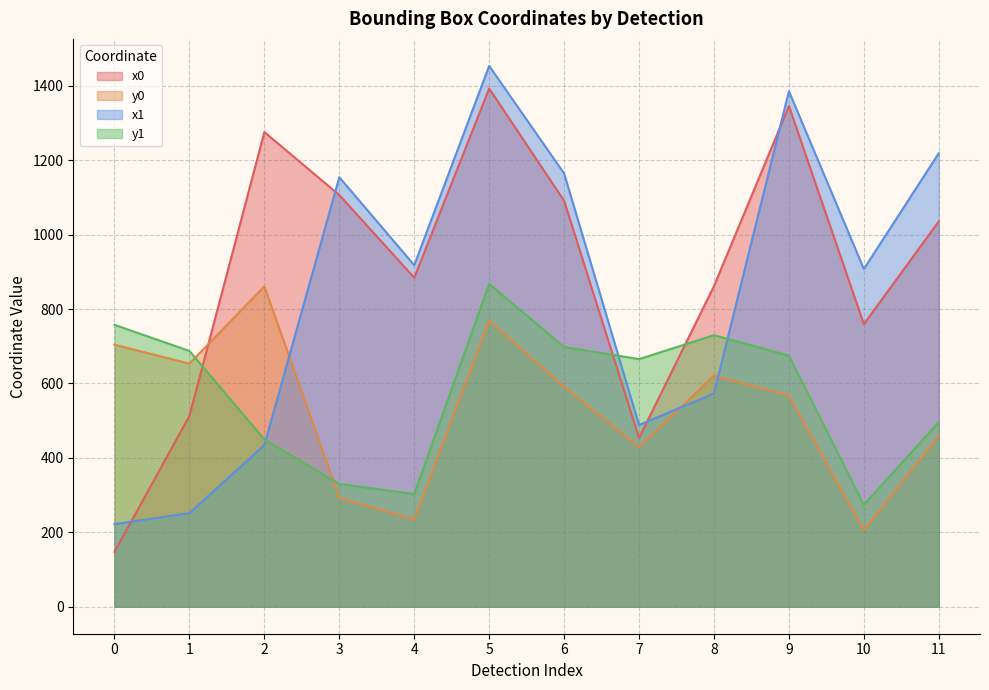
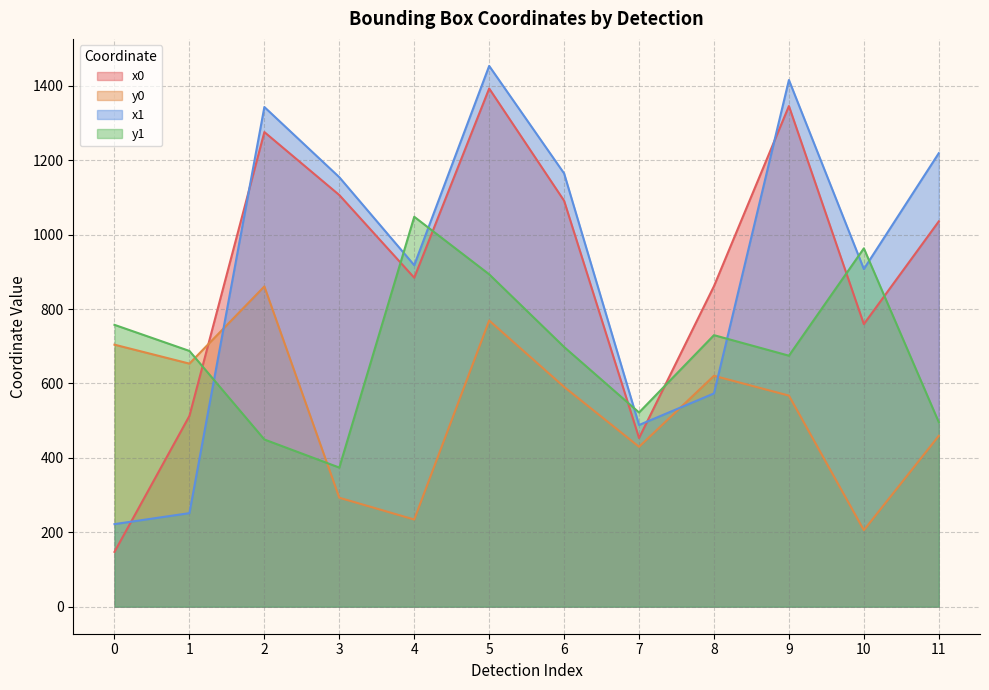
  {
    "x1": {
      "0": 220,
      "1": 250,
-     "2": 430,
+     "2": 1340,
      "3": 1150,
      "4": 920,
      "5": 1450,
      "6": 1160,
      "7": 490,
      "8": 570,
-     "9": 1390,
+     "9": 1420,
      "10": 910,
      "11": 1220
    },
    "y1": {
      "0": 760,
      "1": 690,
      "2": 450,
-     "3": 330,
-     "4": 300,
-     "5": 870,
+     "3": 370,
+     "4": 1050,
+     "5": 890,
      "6": 700,
-     "7": 670,
+     "7": 520,
      "8": 730,
      "9": 670,
-     "10": 270,
+     "10": 960,
      "11": 500
    }
  }
